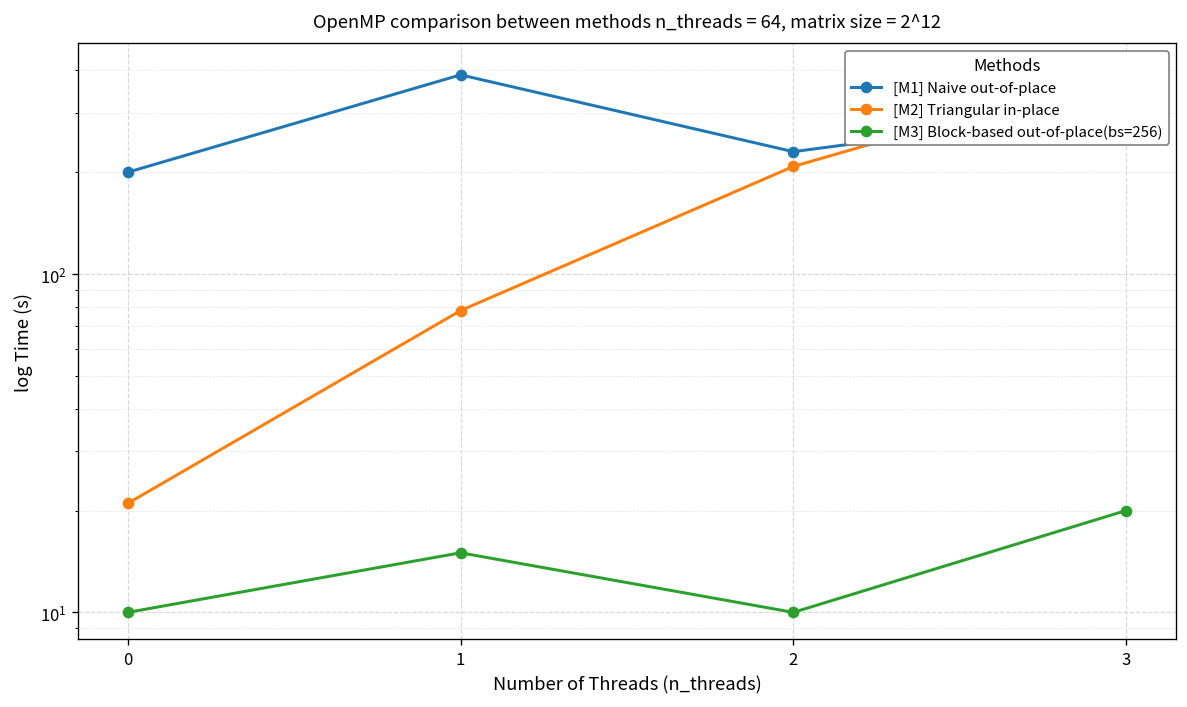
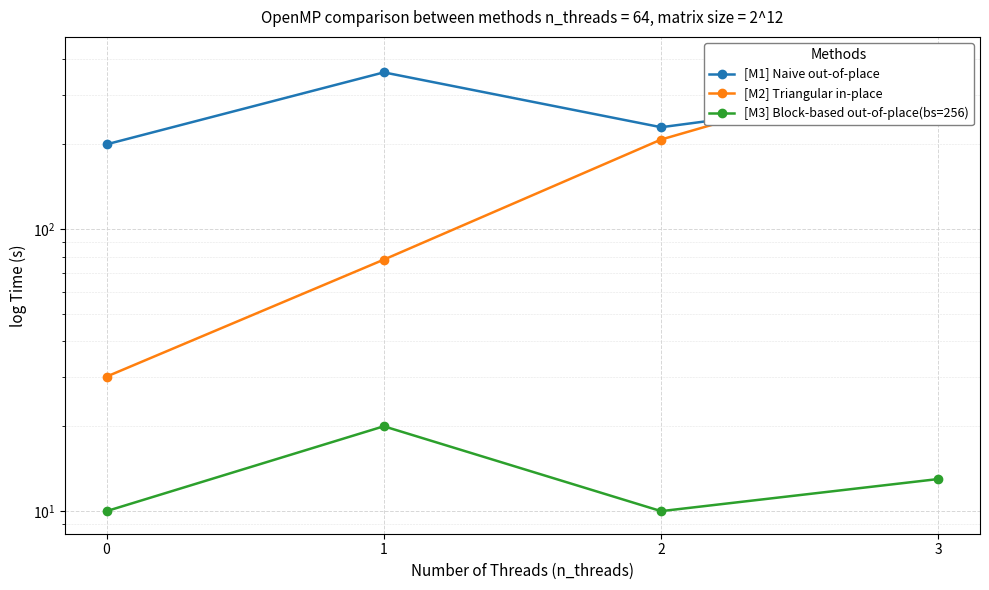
  {
    "[M1] Naive out-of-place": {
      "0": 200,
-     "1": 390,
+     "1": 360,
      "2": 230
    },
    "[M2] Triangular in-place": {
-     "0": 21,
+     "0": 30,
      "1": 78,
      "2": 210
    },
    "[M3] Block-based out-of-place(bs=256)": {
      "0": 10,
-     "1": 15,
+     "1": 20,
      "2": 10,
-     "3": 20
+     "3": 13
    }
  }
